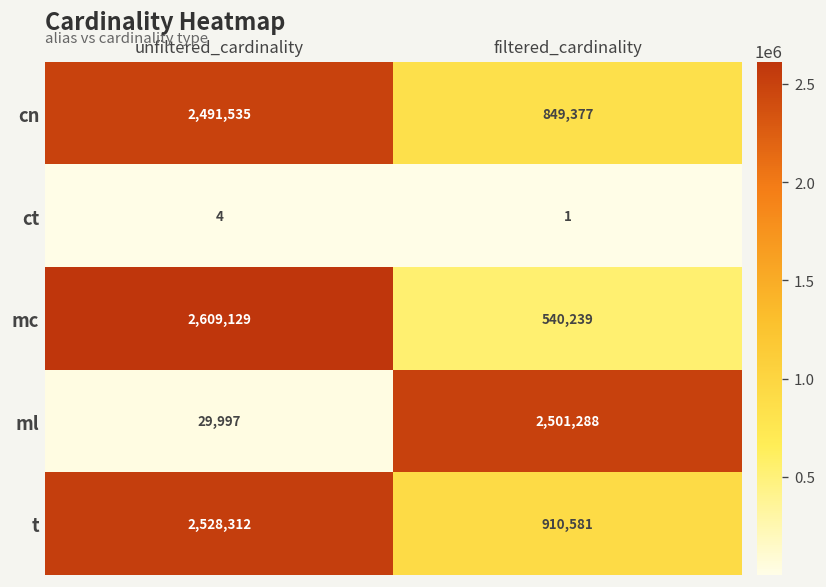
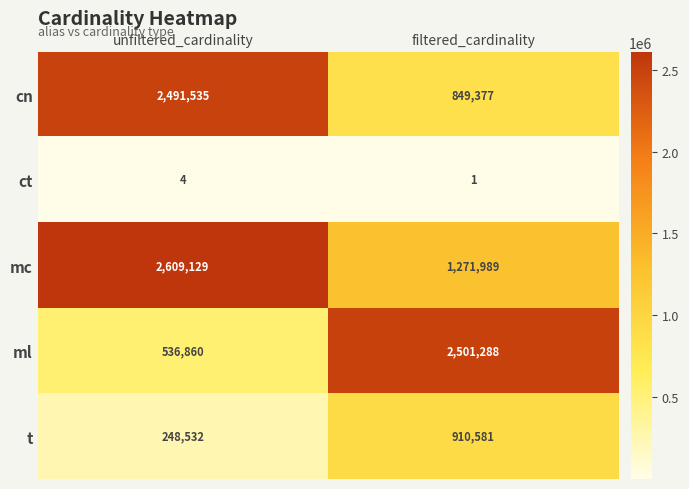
  {
    "cn": {
      "unfiltered_cardinality": "2,491,535",
      "filtered_cardinality": "849,377"
    },
    "ct": {
      "unfiltered_cardinality": "4",
      "filtered_cardinality": "1"
    },
    "mc": {
      "unfiltered_cardinality": "2,609,129",
-     "filtered_cardinality": "540,239"
+     "filtered_cardinality": "1,271,989"
    },
    "ml": {
-     "unfiltered_cardinality": "29,997",
+     "unfiltered_cardinality": "536,860",
      "filtered_cardinality": "2,501,288"
    },
    "t": {
-     "unfiltered_cardinality": "2,528,312",
+     "unfiltered_cardinality": "248,532",
      "filtered_cardinality": "910,581"
    }
  }
